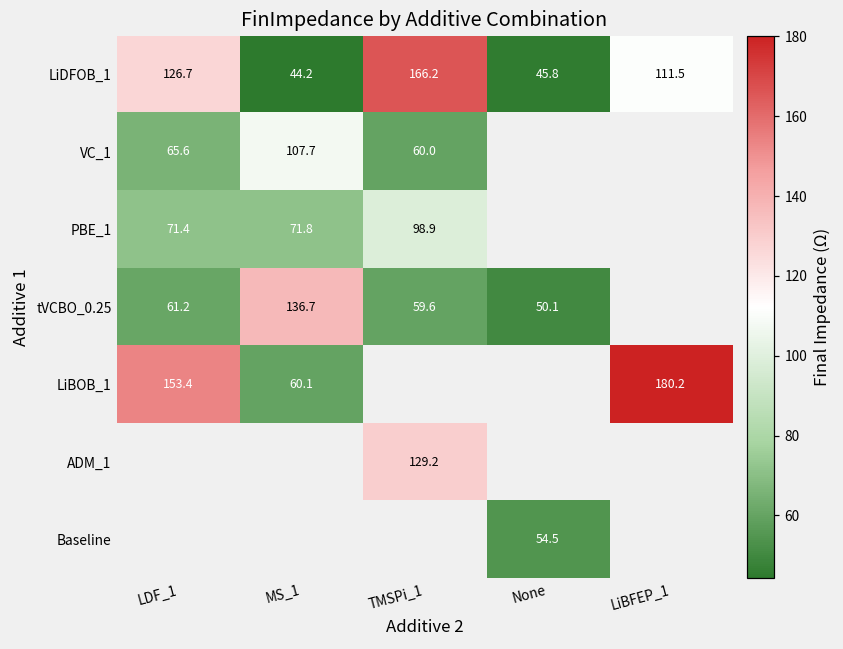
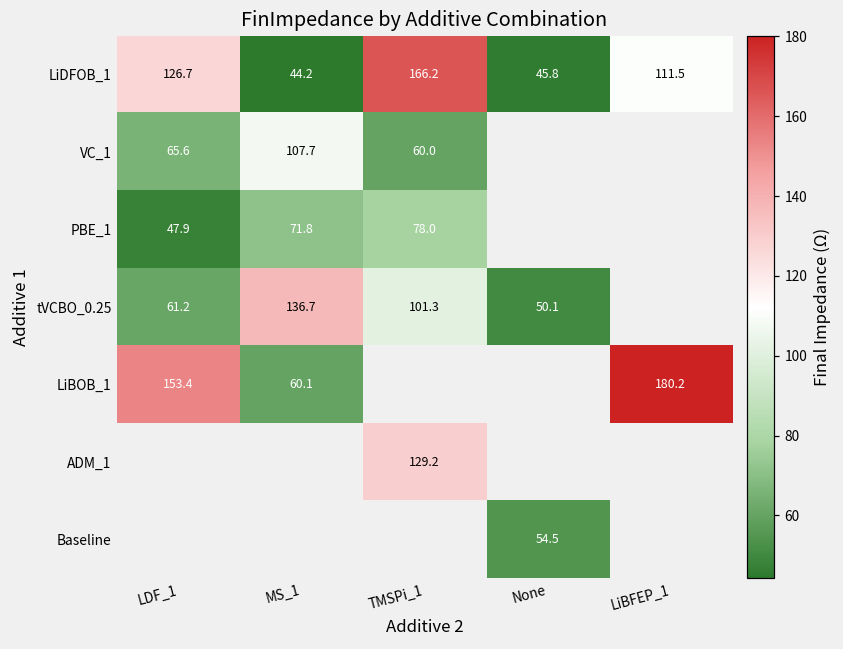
  {
    "LiDFOB_1": {
      "LDF_1": 126.7,
      "MS_1": 44.2,
      "TMSPi_1": 166.2,
      "None": 45.8,
      "LiBFEP_1": 111.5
    },
    "VC_1": {
      "LDF_1": 65.6,
      "MS_1": 107.7,
      "TMSPi_1": 60.0
    },
    "PBE_1": {
-     "LDF_1": 71.4,
+     "LDF_1": 47.9,
      "MS_1": 71.8,
-     "TMSPi_1": 98.9
+     "TMSPi_1": 78.0
    },
    "tVCBO_0.25": {
      "LDF_1": 61.2,
      "MS_1": 136.7,
-     "TMSPi_1": 59.6,
+     "TMSPi_1": 101.3,
      "None": 50.1
    },
    "LiBOB_1": {
      "LDF_1": 153.4,
      "MS_1": 60.1,
      "LiBFEP_1": 180.2
    },
    "ADM_1": {
      "TMSPi_1": 129.2
    },
    "Baseline": {
      "None": 54.5
    }
  }
